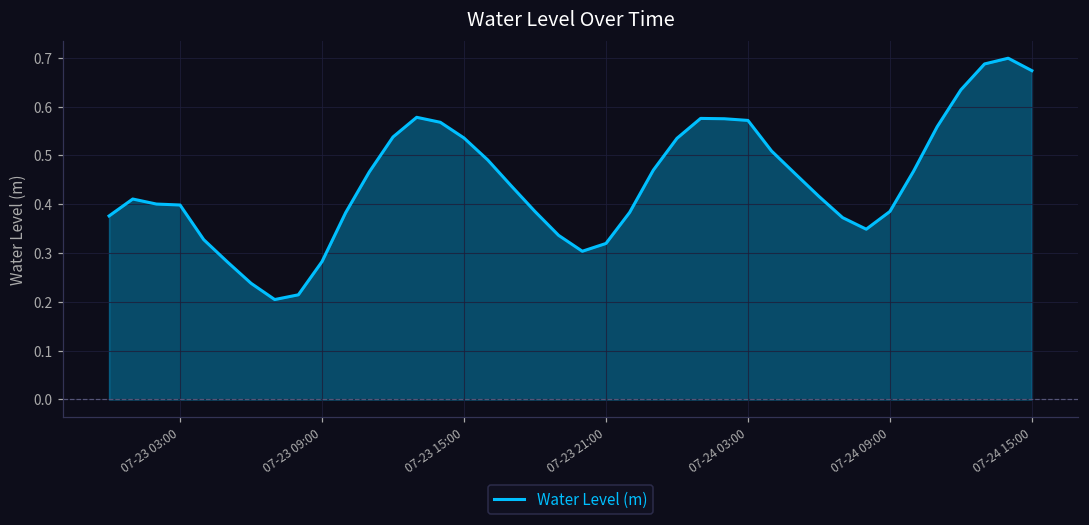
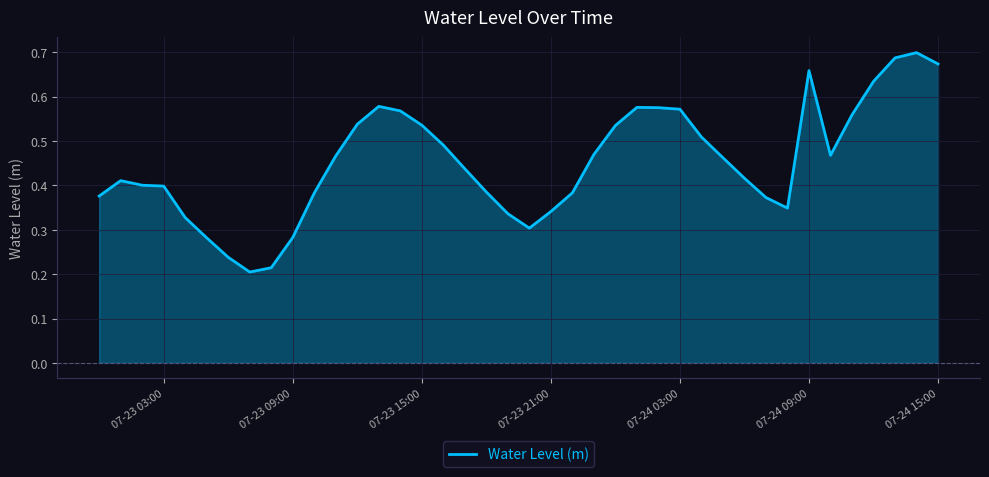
  {
    "07-23 03:00": 0.40,
    "07-23 09:00": 0.28,
    "07-23 15:00": 0.54,
-   "07-23 21:00": 0.32,
+   "07-23 21:00": 0.34,
    "07-24 03:00": 0.57,
-   "07-24 09:00": 0.39,
+   "07-24 09:00": 0.66,
    "07-24 15:00": 0.67
  }
